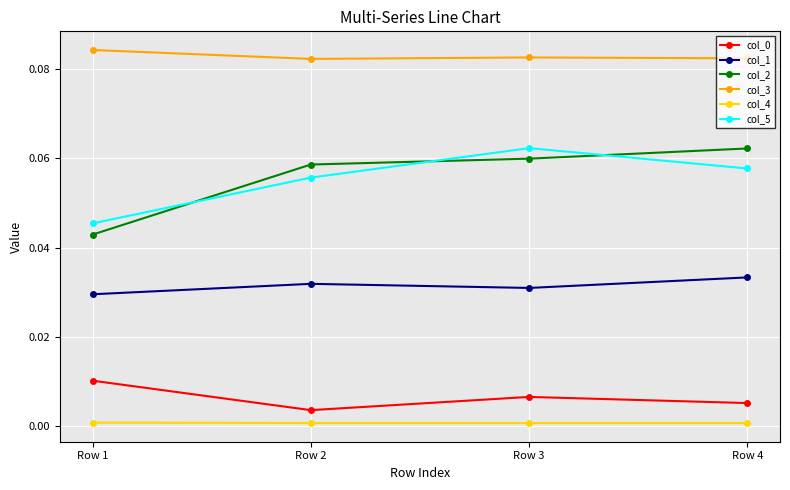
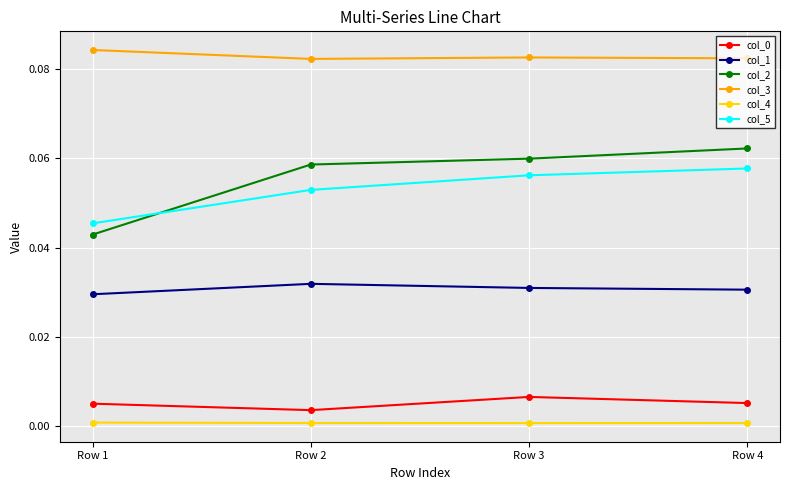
  {
    "col_0": {
-     "Row 1": 0.010,
+     "Row 1": 0.005,
      "Row 2": 0.004,
      "Row 3": 0.007,
      "Row 4": 0.005
    },
    "col_1": {
      "Row 1": 0.030,
      "Row 2": 0.032,
      "Row 3": 0.031,
-     "Row 4": 0.033
+     "Row 4": 0.031
    },
    "col_2": {
      "Row 1": 0.043,
      "Row 2": 0.059,
      "Row 3": 0.060,
      "Row 4": 0.062
    },
    "col_5": {
      "Row 1": 0.045,
-     "Row 2": 0.056,
-     "Row 3": 0.062,
+     "Row 2": 0.053,
+     "Row 3": 0.056,
      "Row 4": 0.058
    }
  }
